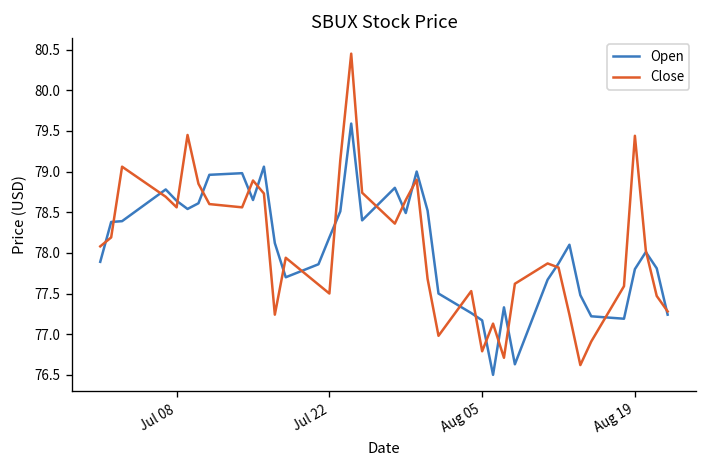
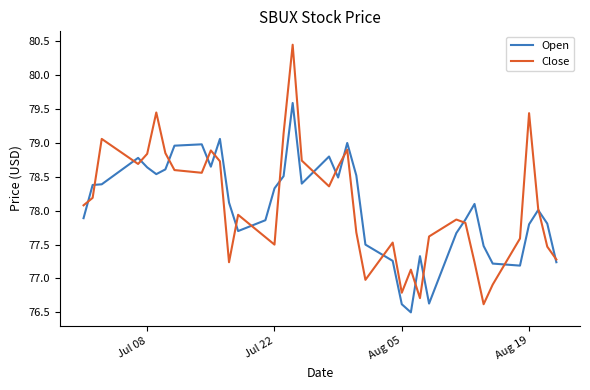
  {
    "Open": {
      "Jul 08": 78.6,
-     "Jul 22": 78.2,
-     "Aug 05": 77.2,
+     "Jul 22": 78.3,
+     "Aug 05": 76.6,
      "Aug 19": 77.8
    },
    "Close": {
-     "Jul 08": 78.6,
+     "Jul 08": 78.8,
      "Jul 22": 77.5,
      "Aug 05": 76.8,
      "Aug 19": 79.4
    }
  }
